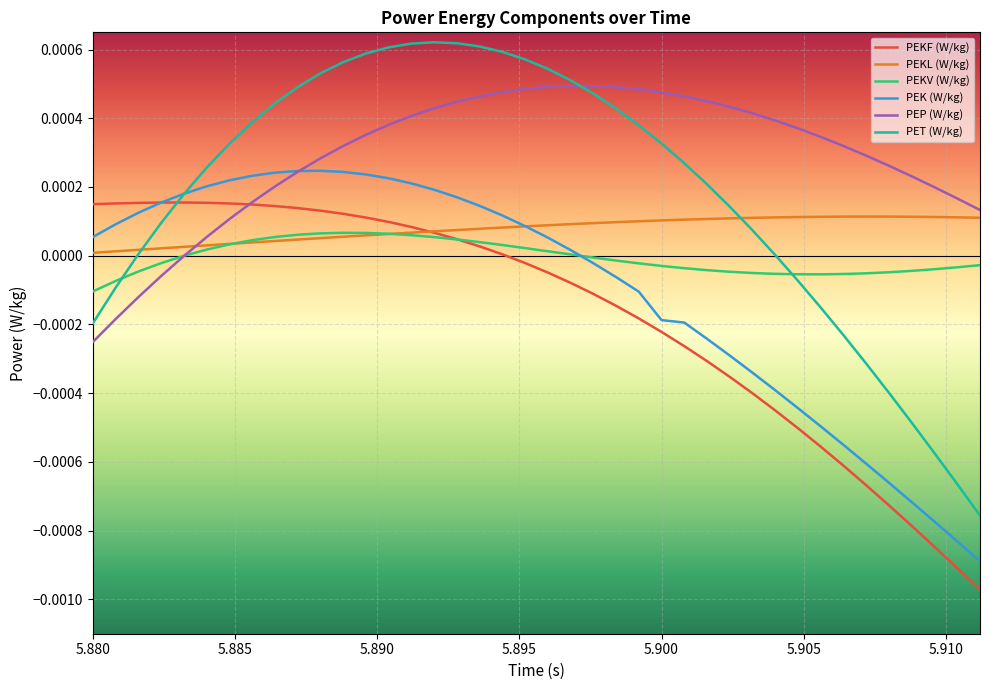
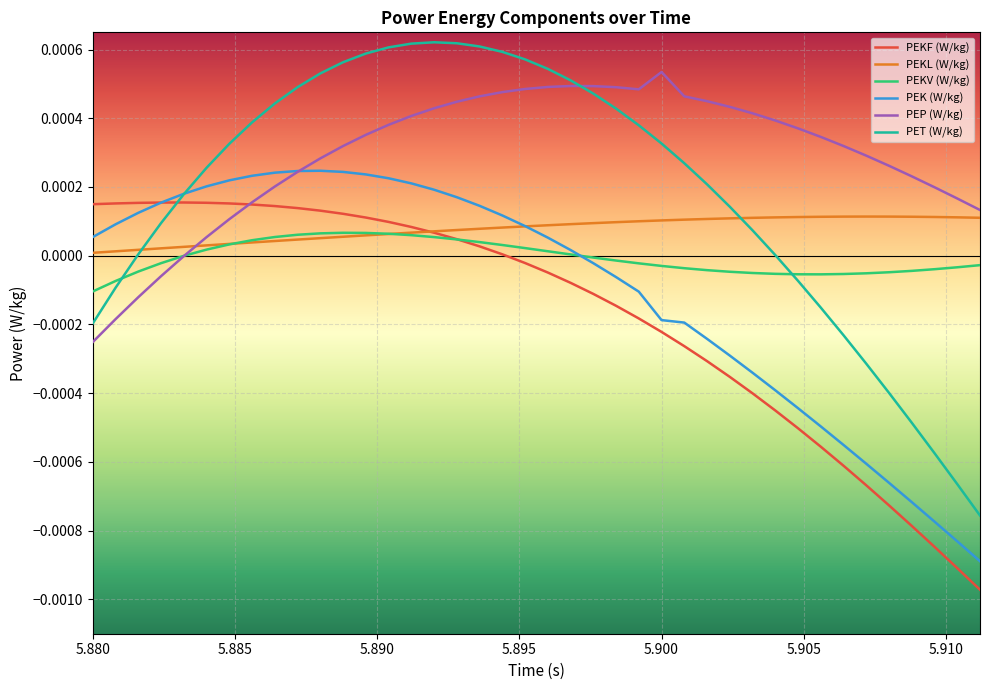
  {
    "PEK (W/kg)": {
      "5.880": 0.00005,
      "5.900": -0.00019
    },
    "PEP (W/kg)": {
      "5.880": -0.00025,
-     "5.900": 0.00048
+     "5.900": 0.00053
    }
  }
